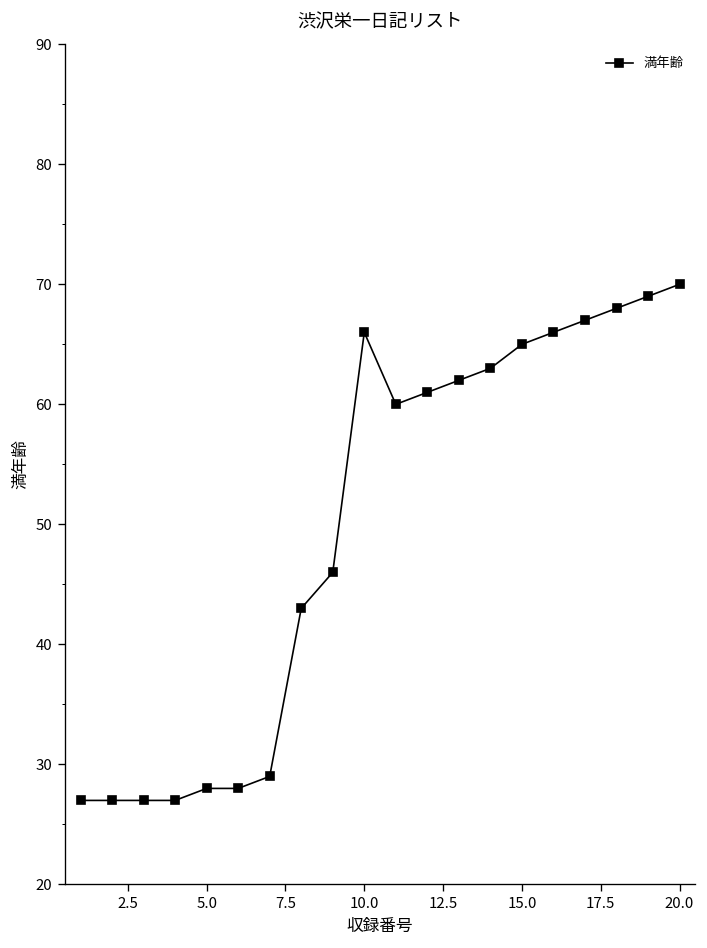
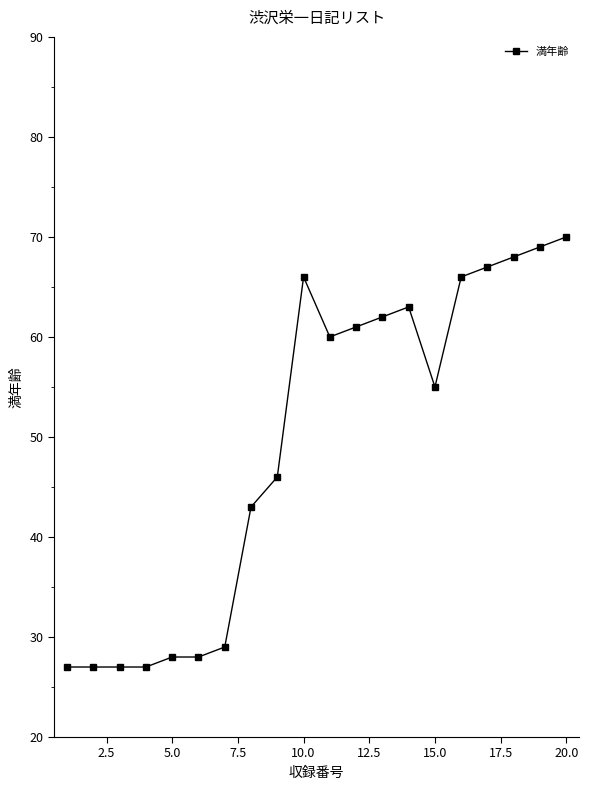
  {
    "5.0": 28,
    "10.0": 66,
-   "15.0": 65,
+   "15.0": 55,
    "20.0": 70
  }
